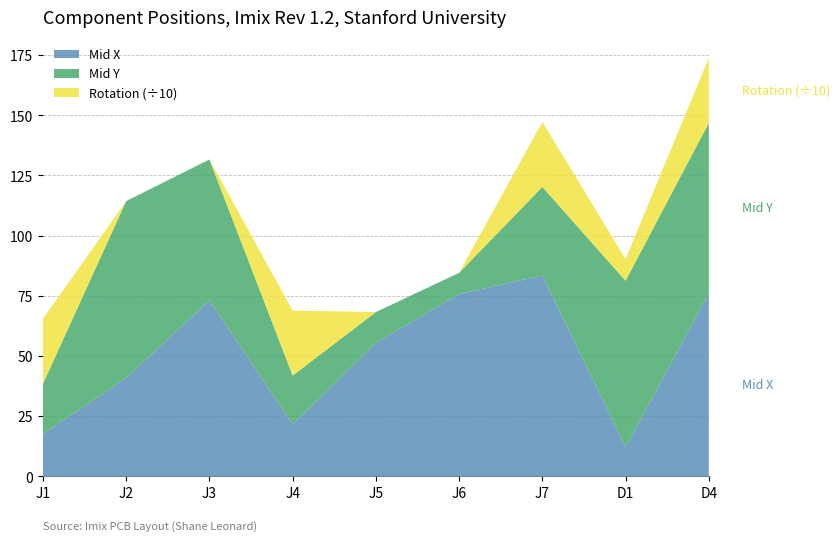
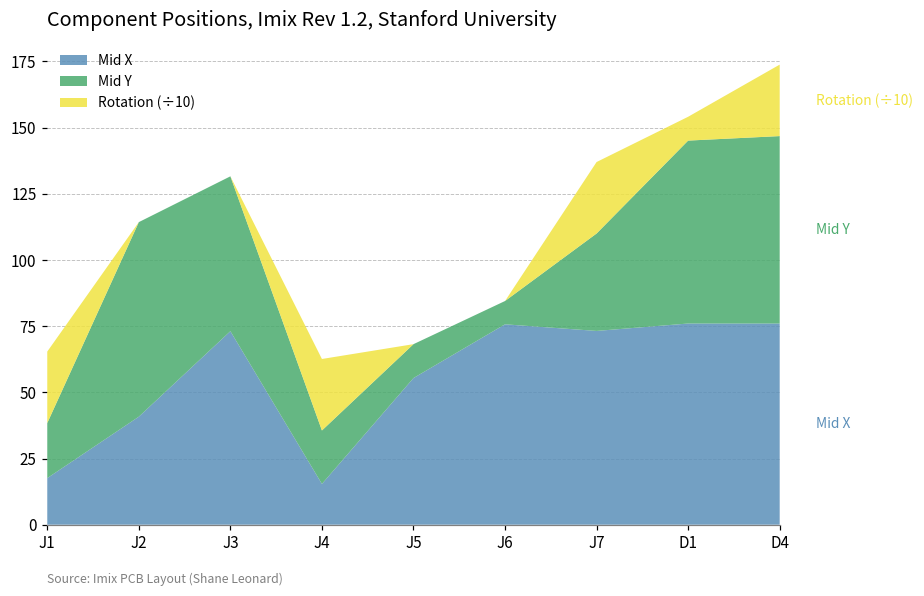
  {
    "Mid X": {
      "J1": 18,
      "J2": 41,
      "J3": 73,
-     "J4": 22,
+     "J4": 15,
      "J5": 55,
      "J6": 76,
-     "J7": 83,
-     "D1": 12,
+     "J7": 73,
+     "D1": 76,
      "D4": 76
    },
    "Mid Y": {
      "J1": 21,
      "J4": 20,
      "J7": 37,
      "D1": 69,
      "D4": 71
    },
    "Rotation (÷10)": {
      "J1": 27,
      "J4": 27,
      "J7": 27,
      "D1": 9,
      "D4": 27
    }
  }
